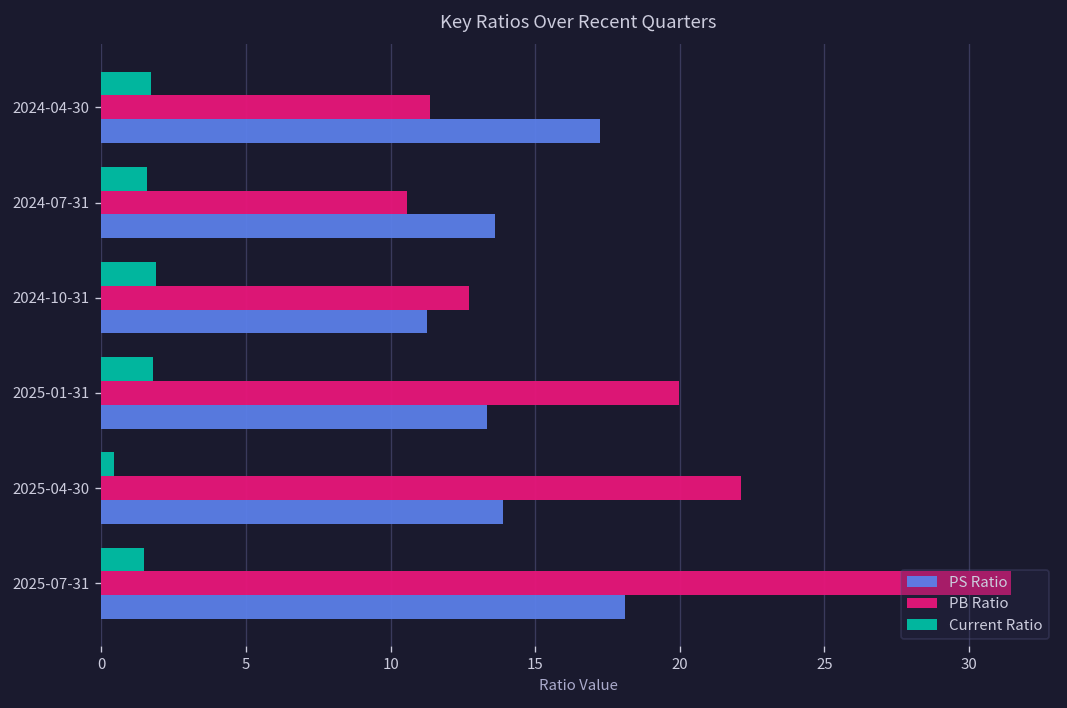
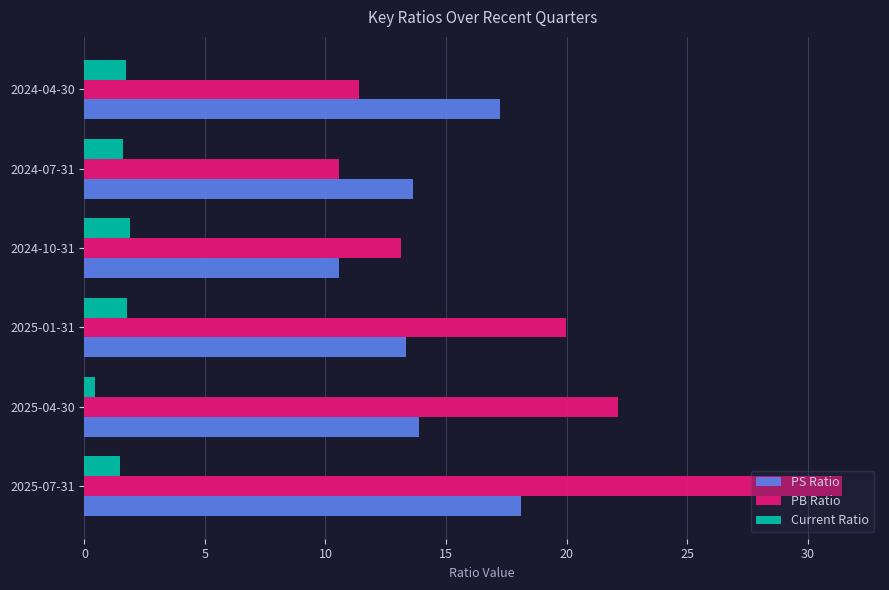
  {
    "PS Ratio": {
      "2024-04-30": 17.2,
      "2024-07-31": 13.6,
-     "2024-10-31": 11.3,
+     "2024-10-31": 10.5,
      "2025-01-31": 13.3,
      "2025-04-30": 13.9,
      "2025-07-31": 18.1
    },
    "PB Ratio": {
      "2024-04-30": 11.4,
      "2024-07-31": 10.6,
-     "2024-10-31": 12.7,
+     "2024-10-31": 13.1,
      "2025-01-31": 20.0,
      "2025-04-30": 22.1
    },
    "Current Ratio": {
      "2024-04-30": 1.7,
      "2024-07-31": 1.6,
      "2024-10-31": 1.9,
      "2025-01-31": 1.8,
      "2025-04-30": 0.5,
      "2025-07-31": 1.5
    }
  }
